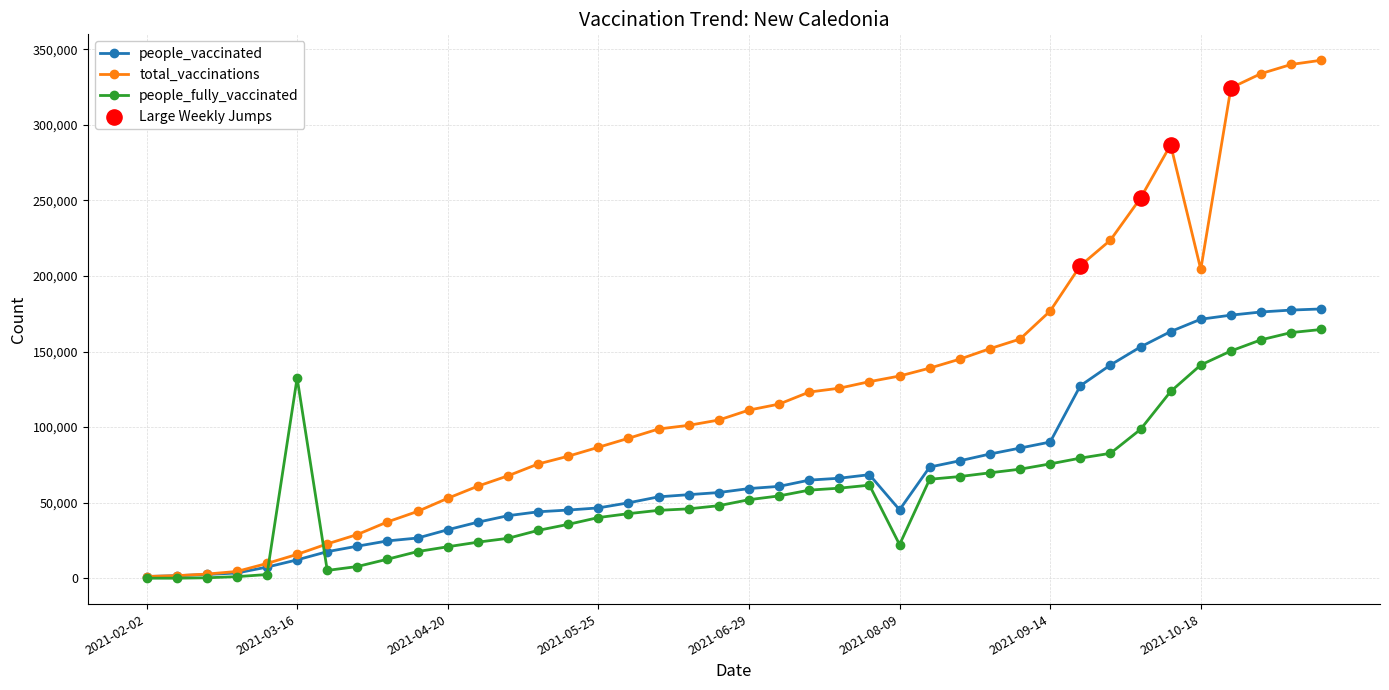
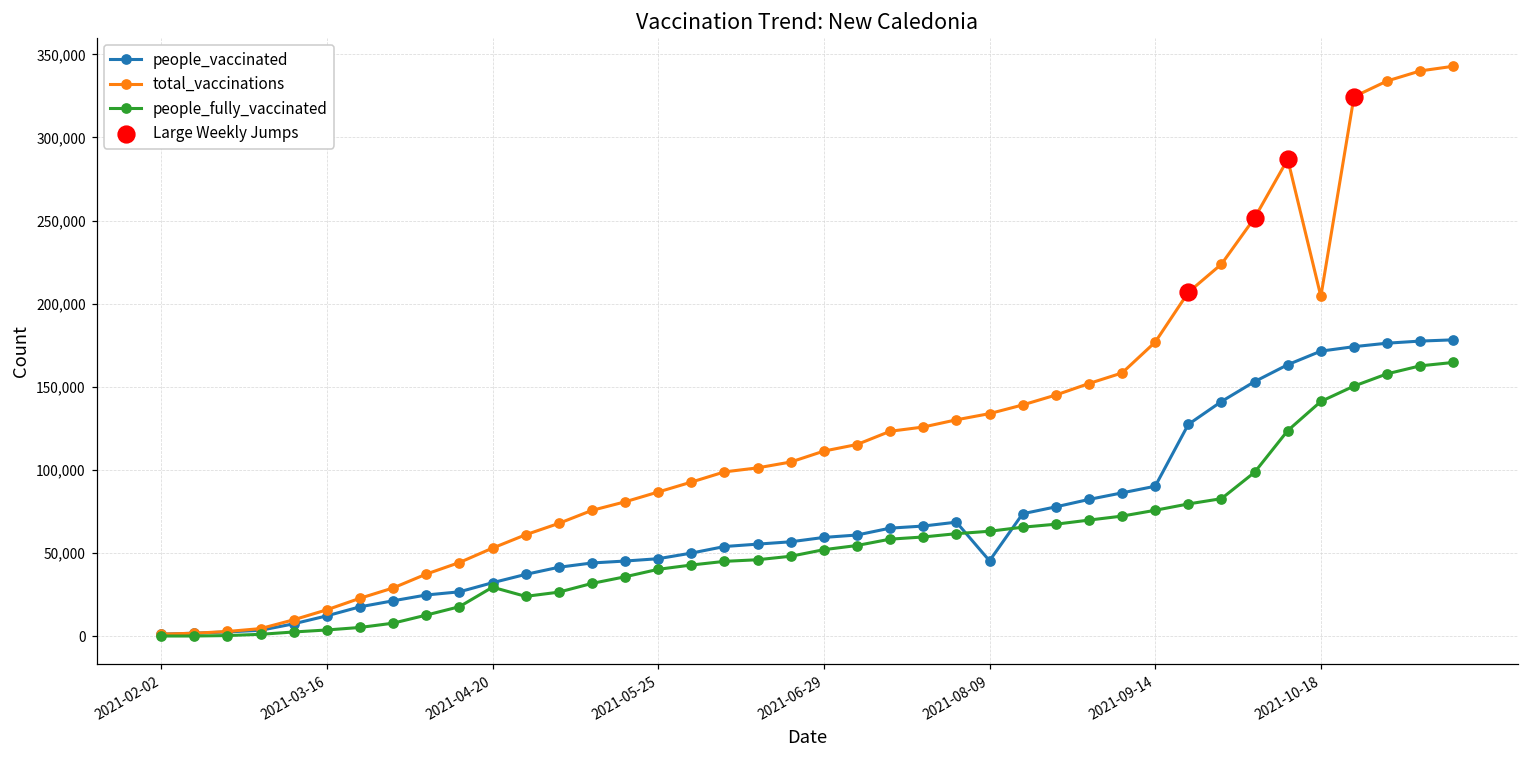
  {
    "people_vaccinated": {
      "2021-03-16": "12,000",
      "2021-04-20": "32,000",
      "2021-05-25": "47,000",
      "2021-06-29": "59,000",
      "2021-08-09": "45,000",
      "2021-09-14": "90,000",
      "2021-10-18": "171,000"
    },
    "total_vaccinations": {
      "2021-03-16": "16,000",
      "2021-04-20": "53,000",
      "2021-05-25": "87,000",
      "2021-06-29": "111,000",
      "2021-08-09": "134,000",
      "2021-09-14": "177,000",
      "2021-10-18": "204,000"
    },
    "people_fully_vaccinated": {
-     "2021-03-16": "133,000",
-     "2021-04-20": "21,000",
+     "2021-03-16": "4,000",
+     "2021-04-20": "29,000",
      "2021-05-25": "40,000",
      "2021-06-29": "52,000",
-     "2021-08-09": "22,000",
+     "2021-08-09": "63,000",
      "2021-09-14": "76,000",
      "2021-10-18": "141,000"
    }
  }
